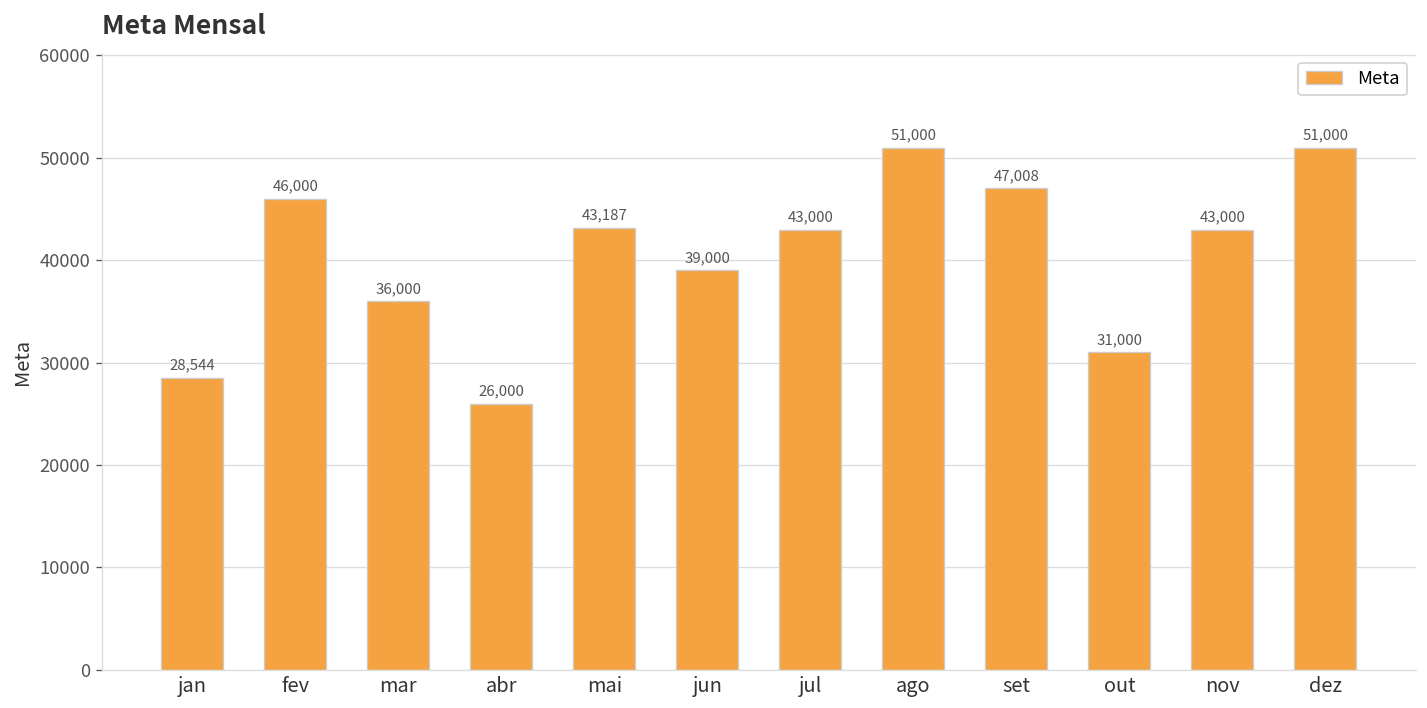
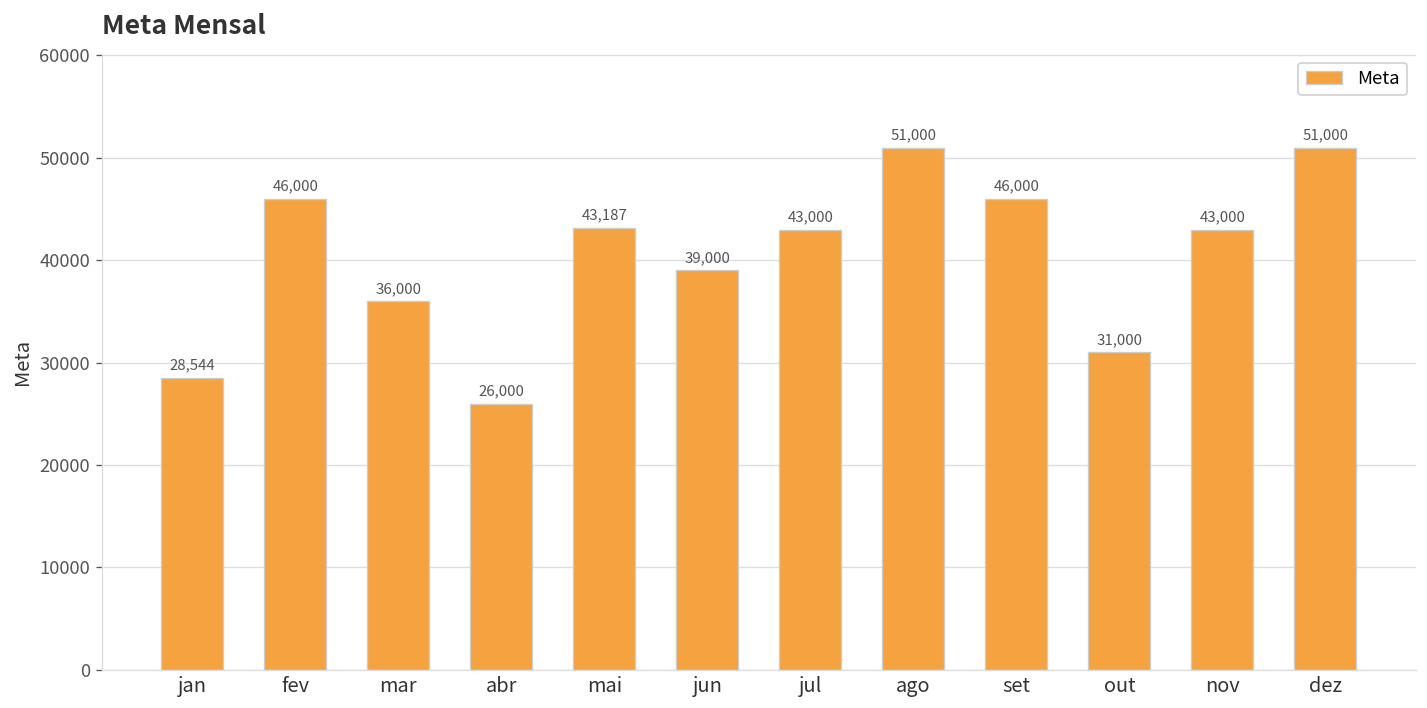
  {
    "jan": "28,544",
    "fev": "46,000",
    "mar": "36,000",
    "abr": "26,000",
    "mai": "43,187",
    "jun": "39,000",
    "jul": "43,000",
    "ago": "51,000",
-   "set": "47,008",
+   "set": "46,000",
    "out": "31,000",
    "nov": "43,000",
    "dez": "51,000"
  }
